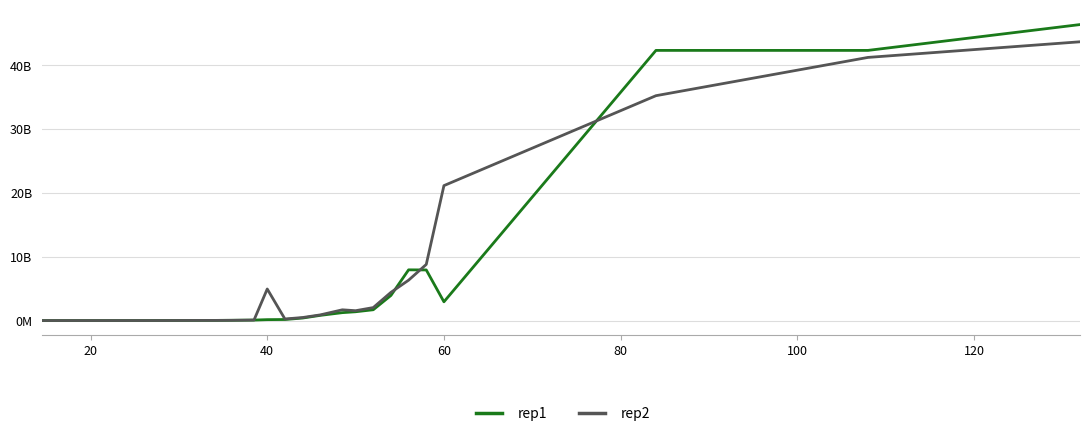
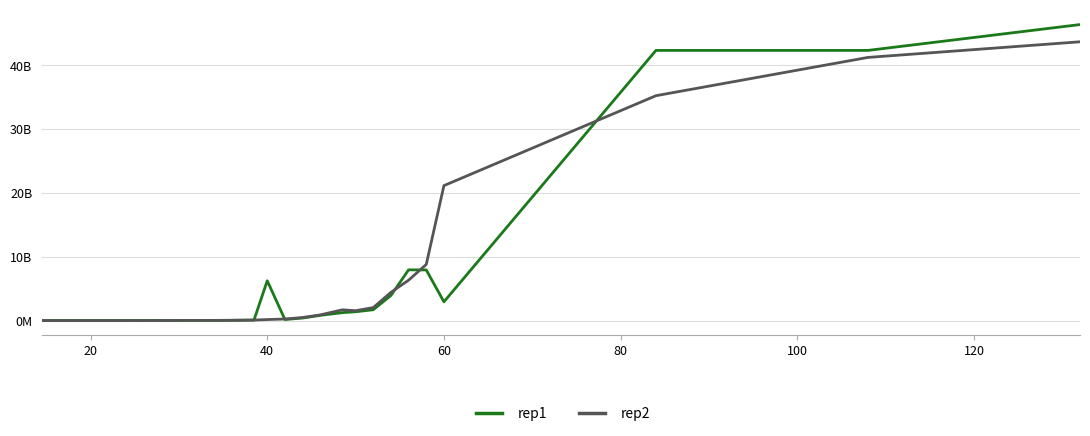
  {
    "rep1": {
-     "40": 0,
+     "40": 6000000000,
      "60": 3000000000
    },
    "rep2": {
-     "40": 5000000000,
+     "40": 0,
      "60": 21000000000
    }
  }
